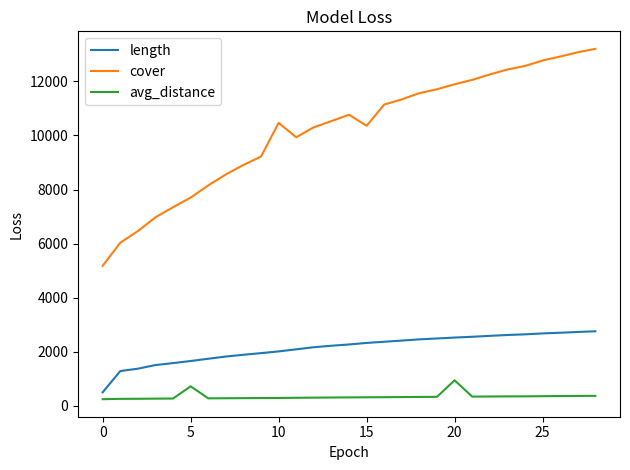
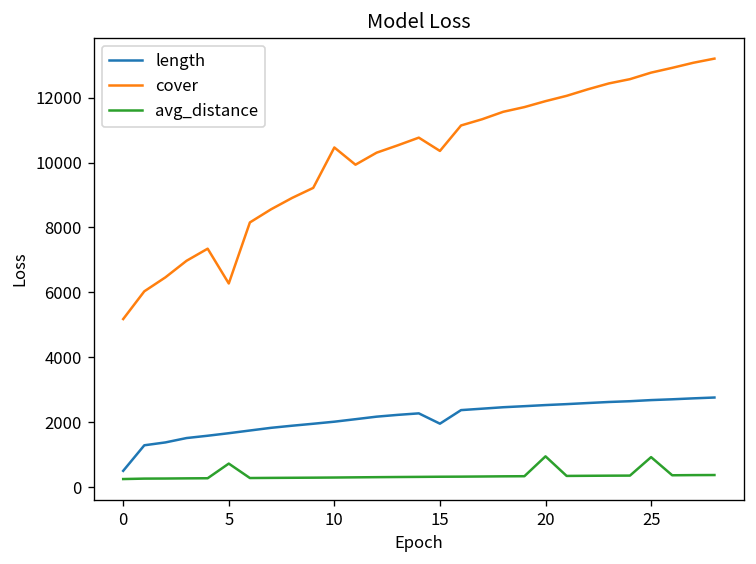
  {
    "length": {
      "0": 500,
      "5": 1700,
      "10": 2000,
-     "15": 2300,
+     "15": 2000,
      "20": 2500,
      "25": 2700
    },
    "cover": {
      "0": 5200,
-     "5": 7700,
+     "5": 6300,
      "10": 10500,
      "15": 10400,
      "20": 11900,
      "25": 12800
    },
    "avg_distance": {
      "0": 300,
      "5": 700,
      "10": 300,
      "15": 300,
      "20": 1000,
-     "25": 400
+     "25": 900
    }
  }
